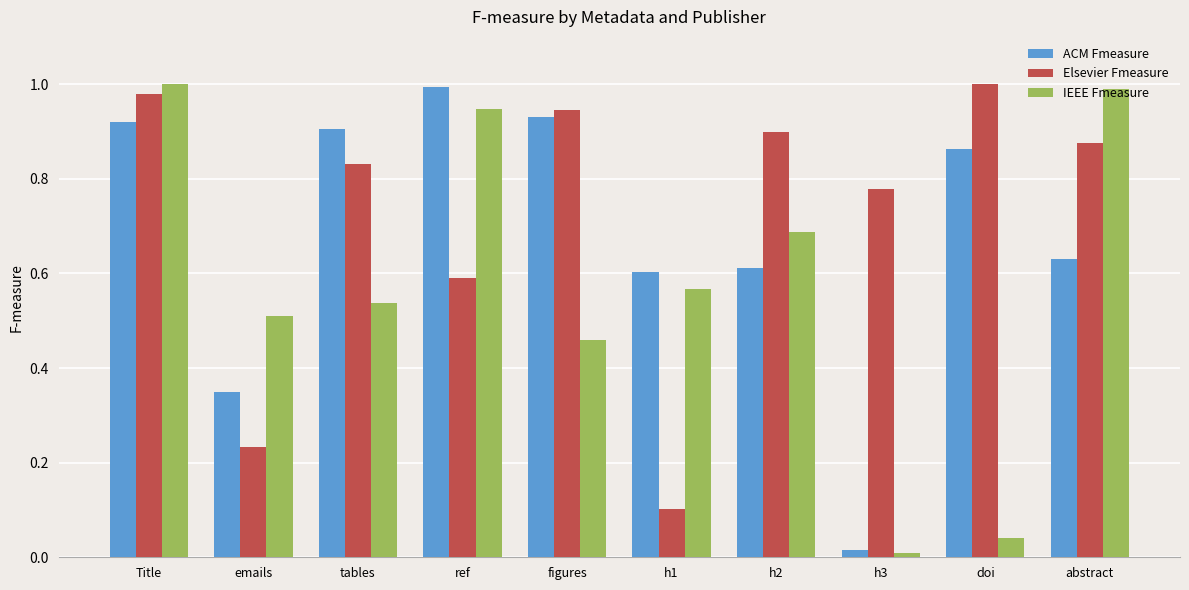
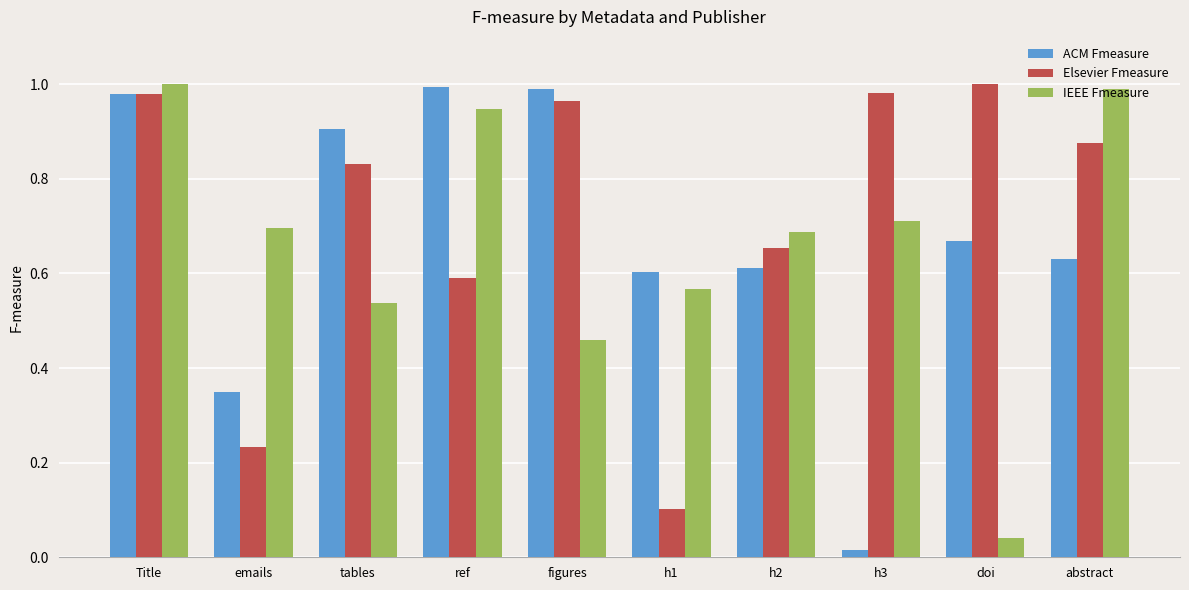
  {
    "ACM Fmeasure": {
-     "Title": 0.92,
+     "Title": 0.98,
      "emails": 0.35,
      "tables": 0.91,
      "ref": 0.99,
-     "figures": 0.93,
+     "figures": 0.99,
      "h1": 0.60,
      "h2": 0.61,
      "h3": 0.02,
-     "doi": 0.86,
+     "doi": 0.67,
      "abstract": 0.63
    },
    "Elsevier Fmeasure": {
      "Title": 0.98,
      "emails": 0.23,
      "tables": 0.83,
      "ref": 0.59,
-     "figures": 0.95,
+     "figures": 0.96,
      "h1": 0.10,
-     "h2": 0.90,
-     "h3": 0.78,
+     "h2": 0.65,
+     "h3": 0.98,
      "doi": 1.00,
      "abstract": 0.88
    },
    "IEEE Fmeasure": {
      "Title": 1.00,
-     "emails": 0.51,
+     "emails": 0.70,
      "tables": 0.54,
      "ref": 0.95,
      "figures": 0.46,
      "h1": 0.57,
      "h2": 0.69,
-     "h3": 0.01,
+     "h3": 0.71,
      "doi": 0.04,
      "abstract": 0.99
    }
  }
